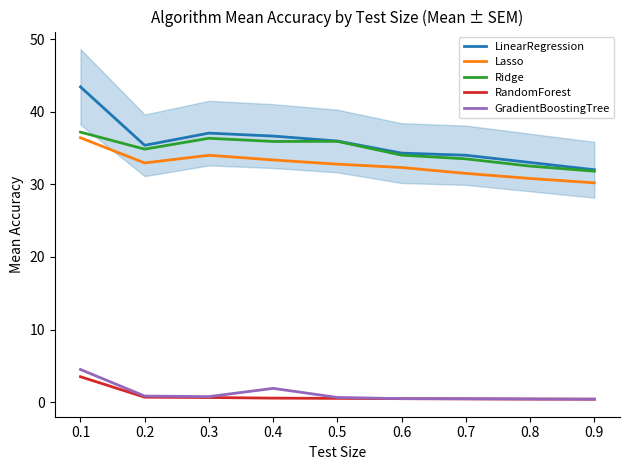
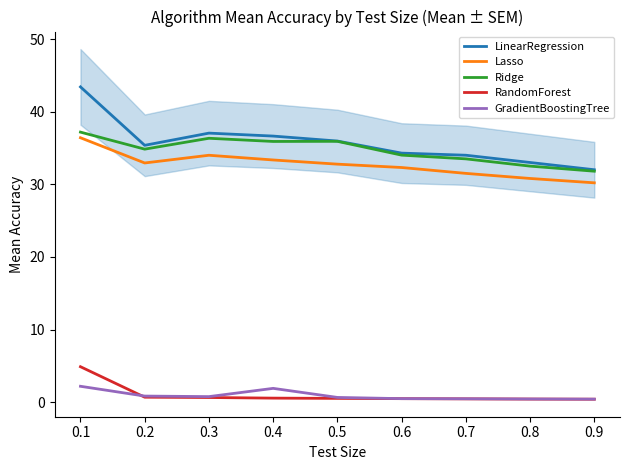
  {
    "Lasso": {
      "0.1": 36,
      "0.2": 33,
      "0.3": 34,
      "0.4": 33,
      "0.5": 33,
      "0.6": 32,
      "0.7": 32,
      "0.8": 31,
      "0.9": 30
    },
    "Ridge": {
      "0.1": 37,
      "0.2": 35,
      "0.3": 36,
      "0.4": 36,
      "0.7": 34,
      "0.8": 33
    },
    "RandomForest": {
-     "0.1": 3,
+     "0.1": 5,
      "0.4": 1
    },
    "GradientBoostingTree": {
-     "0.1": 4,
+     "0.1": 2,
      "0.4": 2
    }
  }
